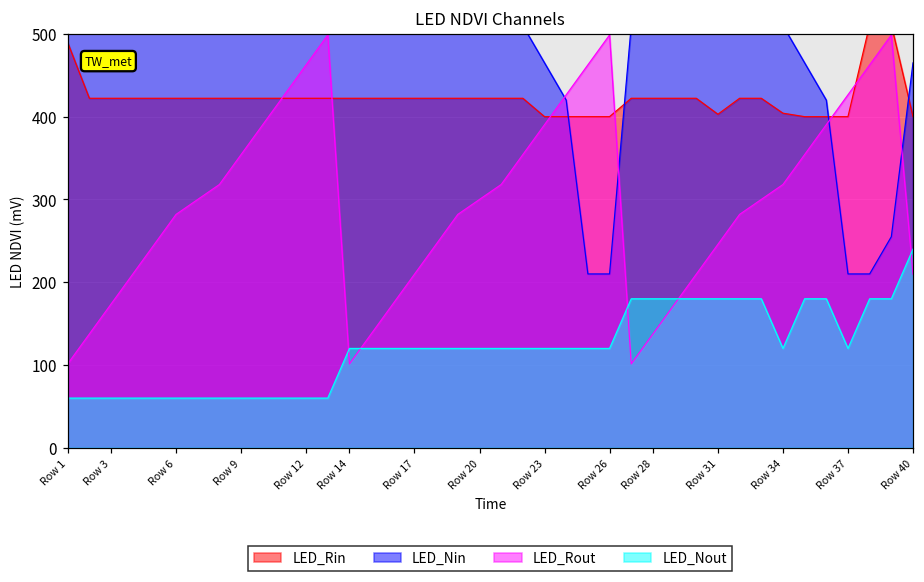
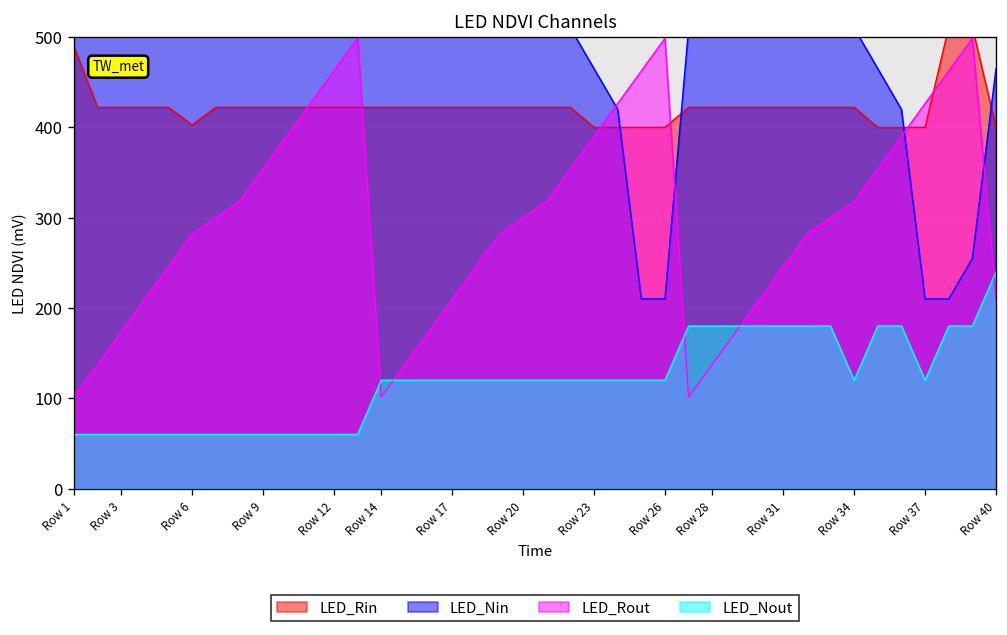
  {
    "LED_Rin": {
      "Row 1": 490,
      "Row 3": 420,
-     "Row 6": 420,
+     "Row 6": 400,
      "Row 9": 420,
      "Row 12": 420,
      "Row 14": 420,
      "Row 17": 420,
      "Row 20": 420,
      "Row 23": 400,
      "Row 26": 400,
      "Row 28": 420,
-     "Row 31": 400,
-     "Row 34": 400,
+     "Row 31": 420,
+     "Row 34": 420,
      "Row 37": 400,
      "Row 40": 400
    },
    "LED_Nin": {
      "Row 23": 470,
      "Row 26": 210,
      "Row 37": 210,
      "Row 40": 470
    },
    "LED_Rout": {
      "Row 1": 100,
      "Row 3": 170,
      "Row 6": 280,
      "Row 9": 350,
      "Row 12": 460,
      "Row 14": 100,
      "Row 17": 210,
      "Row 20": 300,
      "Row 23": 390,
      "Row 26": 500,
      "Row 28": 140,
      "Row 31": 250,
      "Row 34": 320,
      "Row 37": 430,
      "Row 40": 210
    },
    "LED_Nout": {
      "Row 1": 60,
      "Row 3": 60,
      "Row 6": 60,
      "Row 9": 60,
      "Row 12": 60,
      "Row 14": 120,
      "Row 17": 120,
      "Row 20": 120,
      "Row 23": 120,
      "Row 26": 120,
      "Row 28": 180,
      "Row 31": 180,
      "Row 34": 120,
      "Row 37": 120,
      "Row 40": 240
    }
  }
